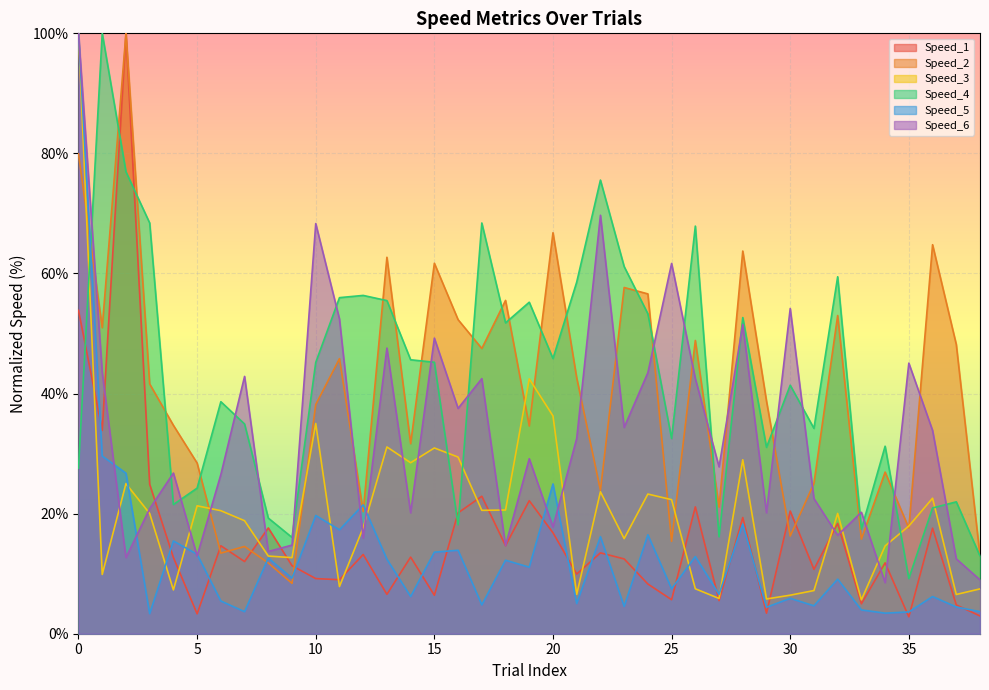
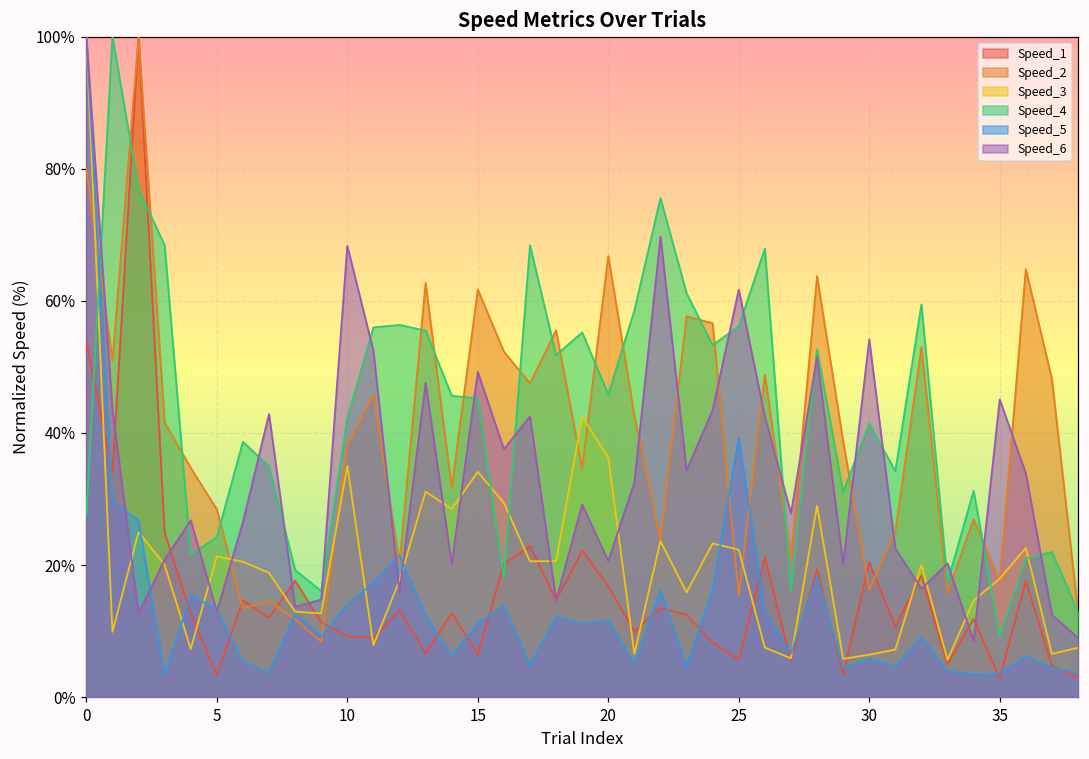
  {
    "Speed_3": {
      "5": "21%",
      "10": "35%",
-     "15": "31%",
+     "15": "34%",
      "20": "36%",
      "25": "22%",
      "30": "6%"
    },
    "Speed_4": {
      "0": "28%",
      "5": "24%",
-     "10": "45%",
+     "10": "42%",
      "15": "45%",
      "20": "46%",
-     "25": "33%",
+     "25": "56%",
      "30": "41%",
      "35": "9%"
    },
    "Speed_5": {
-     "10": "20%",
-     "15": "14%",
-     "20": "25%",
-     "25": "7%",
+     "10": "14%",
+     "15": "11%",
+     "20": "12%",
+     "25": "39%",
      "30": "6%",
      "35": "4%"
    },
    "Speed_6": {
      "10": "68%",
      "15": "49%",
-     "20": "18%",
+     "20": "21%",
      "25": "62%",
      "30": "54%",
      "35": "45%"
    }
  }
